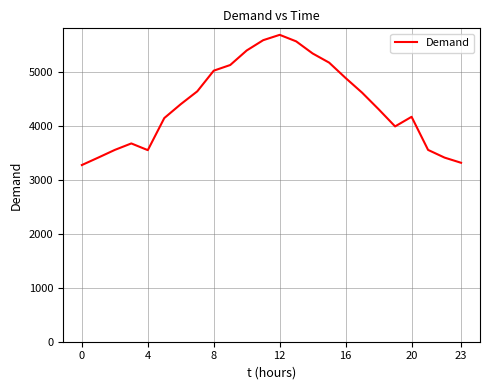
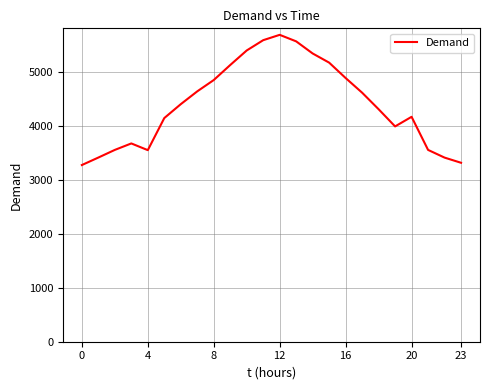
  {
    "0": 3300,
    "4": 3600,
-   "8": 5000,
+   "8": 4900,
    "12": 5700,
    "16": 4900,
    "20": 4200,
    "23": 3300
  }
